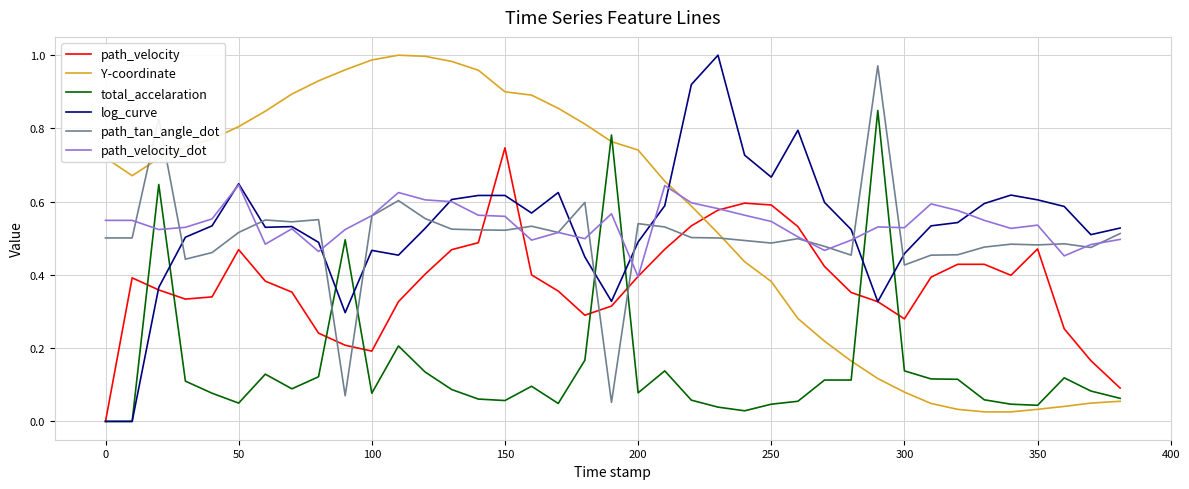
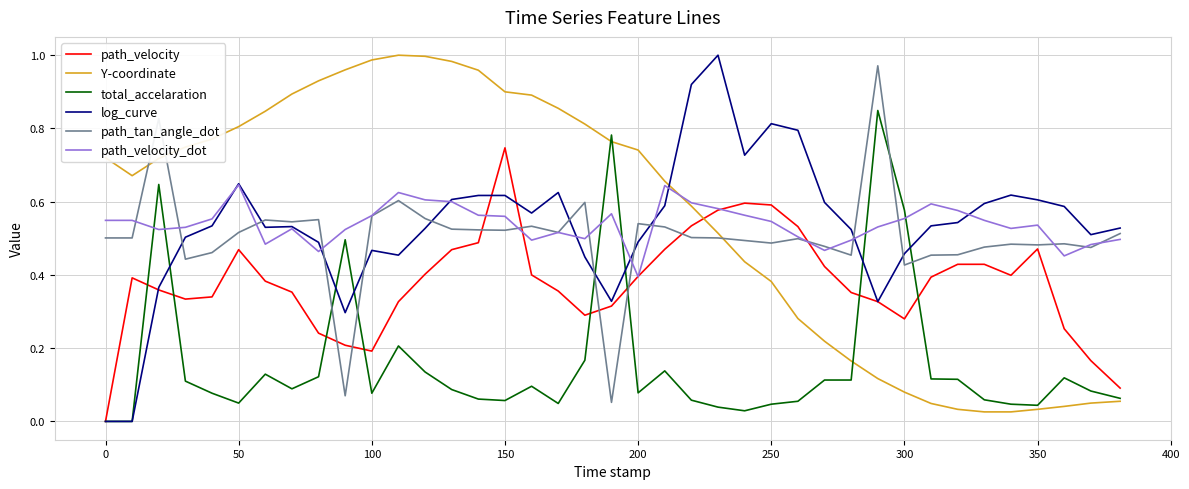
  {
    "path_velocity": {
      "50": 0.47,
      "100": 0.19,
      "150": 0.75,
      "250": 0.59,
      "300": 0.28,
      "350": 0.47
    },
    "Y-coordinate": {
      "50": 0.81,
      "100": 0.99,
      "150": 0.90,
      "200": 0.74,
      "250": 0.38,
      "300": 0.08,
      "350": 0.03
    },
    "total_accelaration": {
      "50": 0.05,
      "100": 0.08,
      "150": 0.06,
      "200": 0.08,
      "250": 0.05,
-     "300": 0.14,
+     "300": 0.58,
      "350": 0.04
    },
    "log_curve": {
      "100": 0.47,
      "150": 0.62,
      "200": 0.49,
-     "250": 0.67,
+     "250": 0.81,
      "300": 0.46,
      "350": 0.61
    },
    "path_tan_angle_dot": {
      "0": 0.50,
      "50": 0.52,
      "150": 0.52,
      "200": 0.54,
      "250": 0.49,
      "300": 0.43,
      "350": 0.48
    },
    "path_velocity_dot": {
      "0": 0.55,
      "150": 0.56,
      "250": 0.55,
-     "300": 0.53,
+     "300": 0.55,
      "350": 0.54
    }
  }
